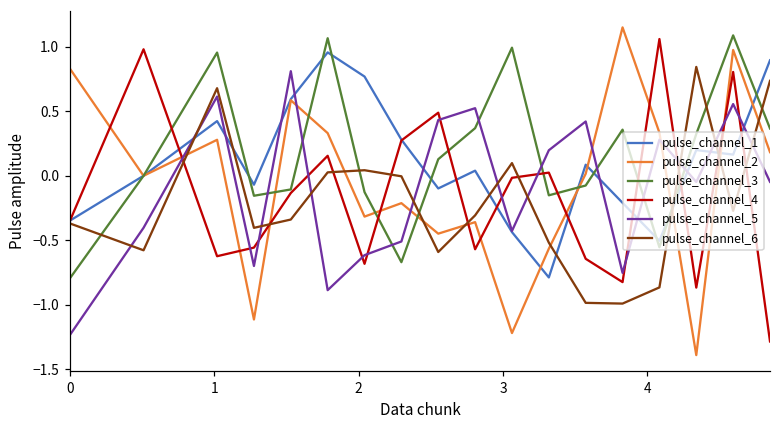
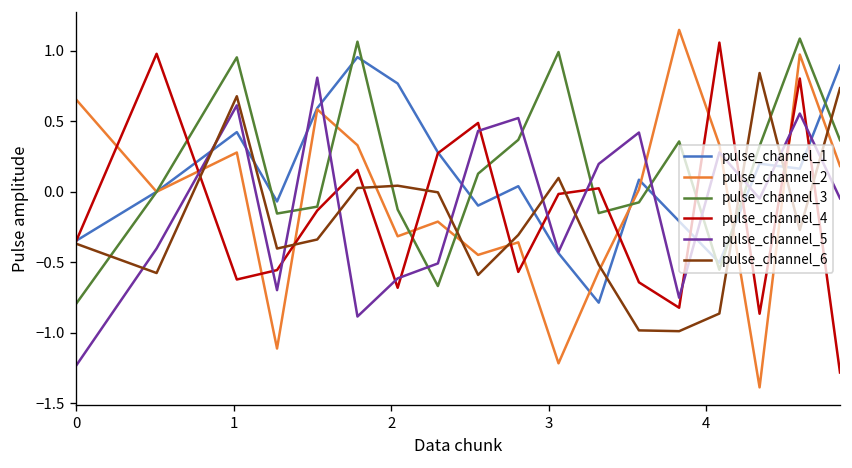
  {
    "pulse_channel_2": {
-     "0": 0.83
+     "0": 0.65
    },
    "pulse_channel_3": {
      "0": -0.79
    },
    "pulse_channel_5": {
      "0": -1.23
    },
    "pulse_channel_6": {
      "0": -0.37
    }
  }
